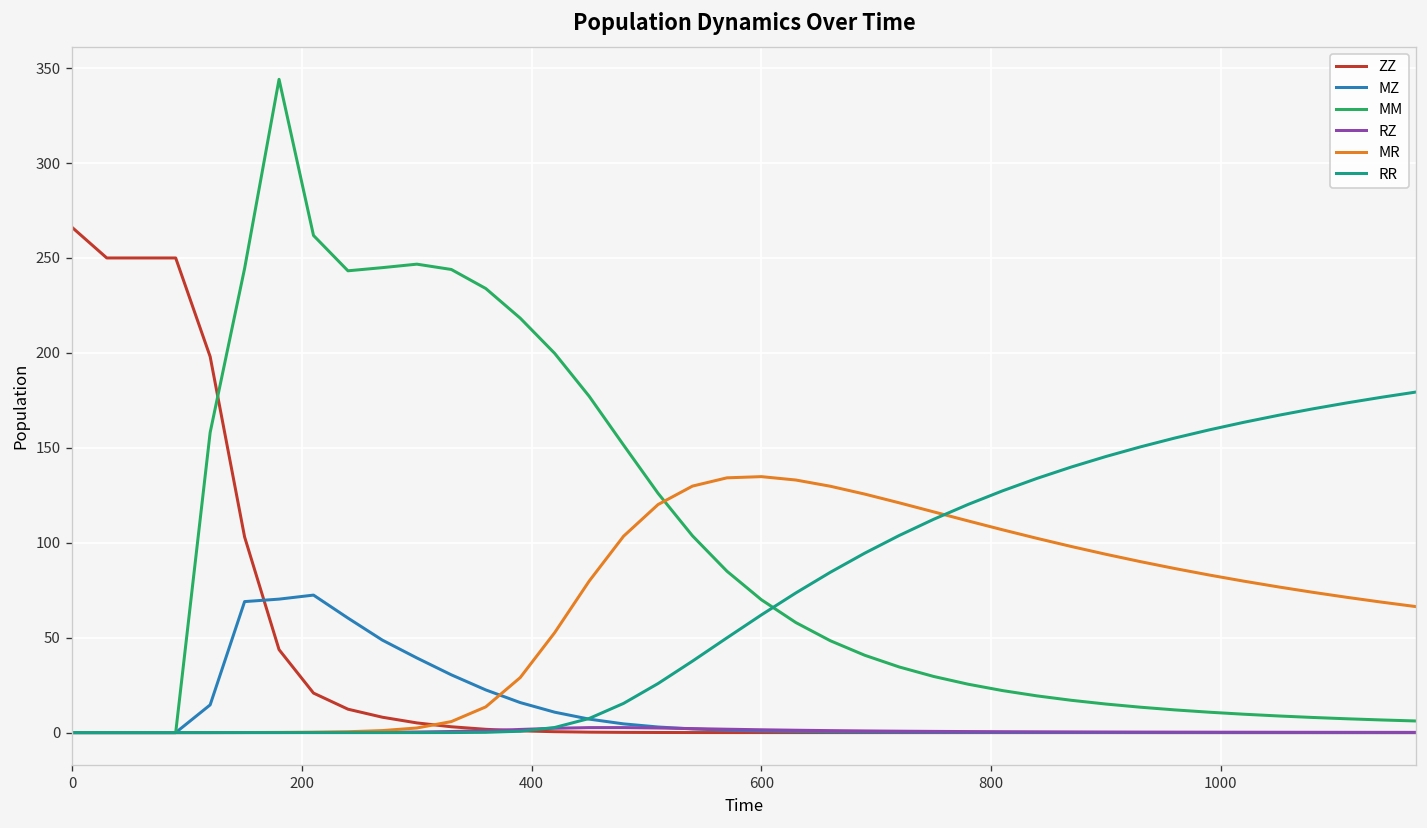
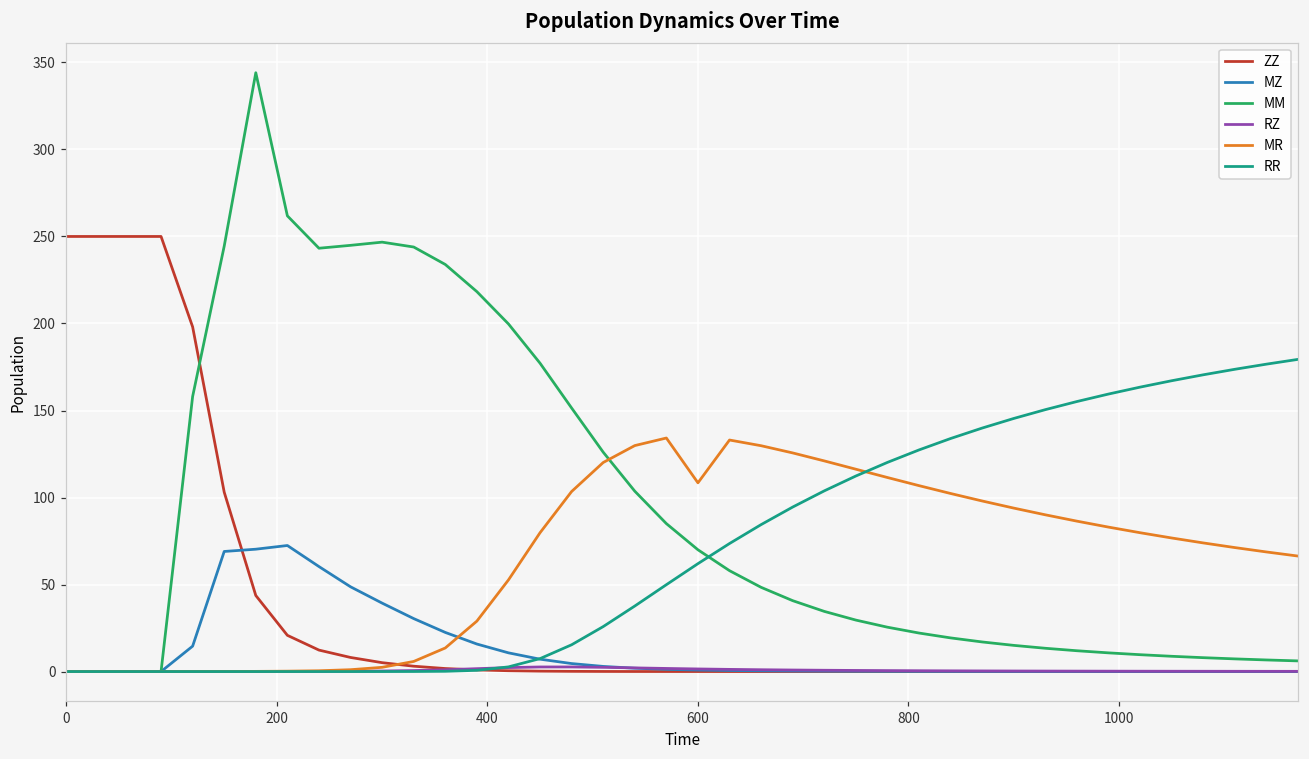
  {
    "ZZ": {
-     "0": 266
+     "0": 250
    },
    "MR": {
-     "600": 135
+     "600": 108
    }
  }
